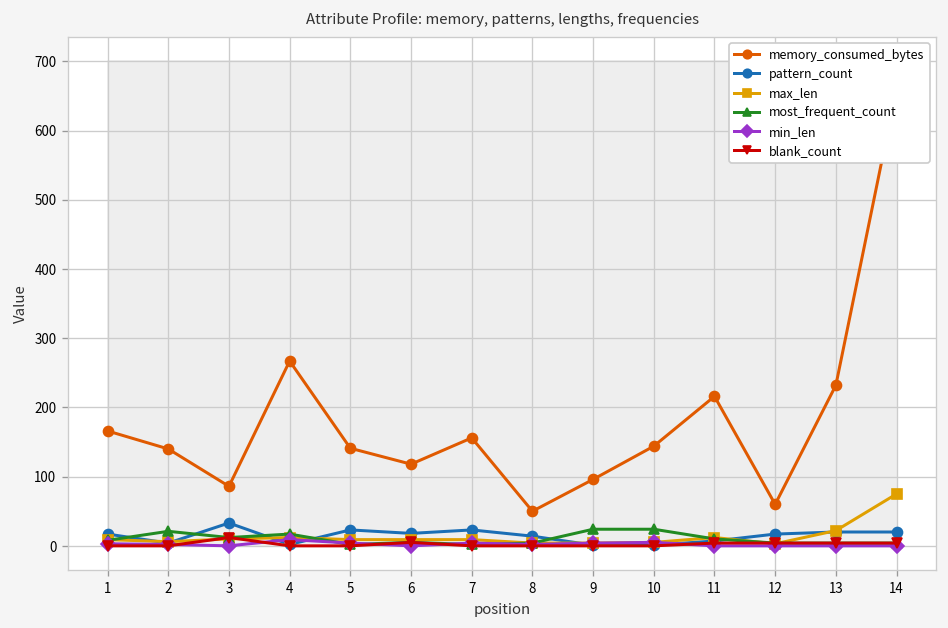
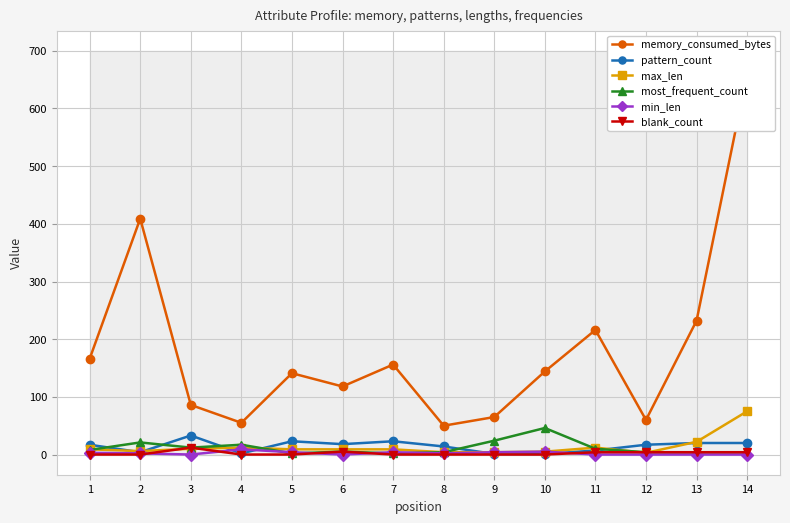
  {
    "memory_consumed_bytes": {
      "1": 170,
-     "2": 140,
+     "2": 410,
      "3": 90,
-     "4": 270,
+     "4": 60,
      "5": 140,
      "6": 120,
      "7": 160,
      "8": 50,
-     "9": 100,
+     "9": 70,
      "10": 140,
      "11": 220,
      "12": 60,
      "13": 230
    },
    "pattern_count": {
      "1": 20,
      "3": 30,
      "5": 20,
      "6": 20,
      "7": 20,
      "8": 10,
      "12": 20,
      "14": 20
    },
    "max_len": {
      "5": 10,
      "7": 10,
      "14": 80
    },
    "most_frequent_count": {
      "2": 20,
      "4": 20,
      "9": 20,
-     "10": 20
+     "10": 50
    },
    "min_len": {
      "3": 0,
      "6": 0
    }
  }
